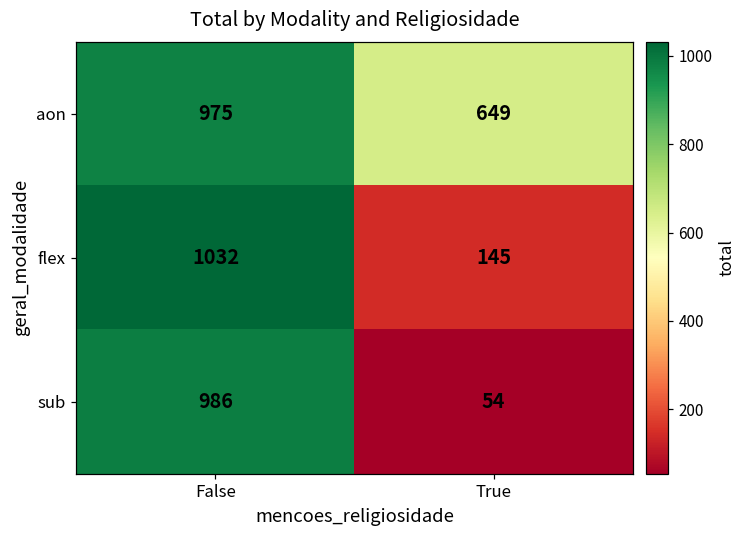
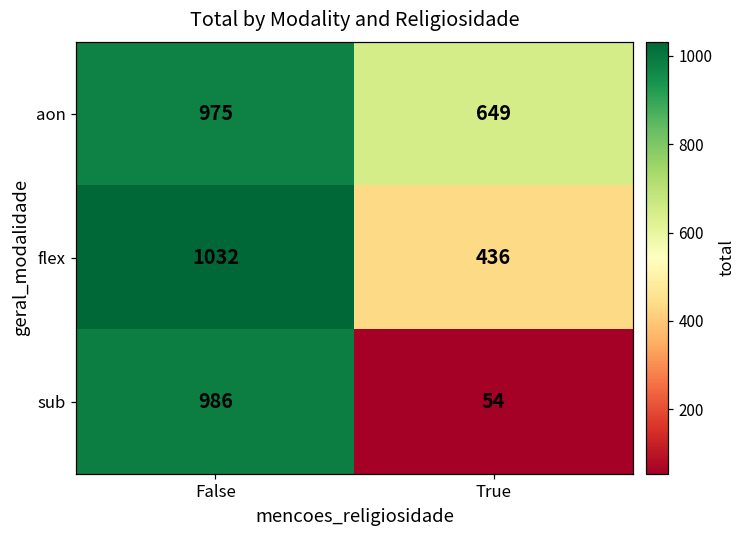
  {
    "aon": {
      "False": 975,
      "True": 649
    },
    "flex": {
      "False": 1032,
-     "True": 145
+     "True": 436
    },
    "sub": {
      "False": 986,
      "True": 54
    }
  }
